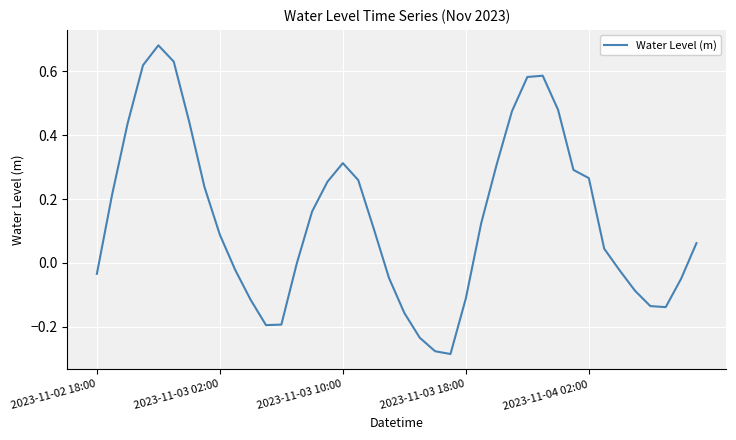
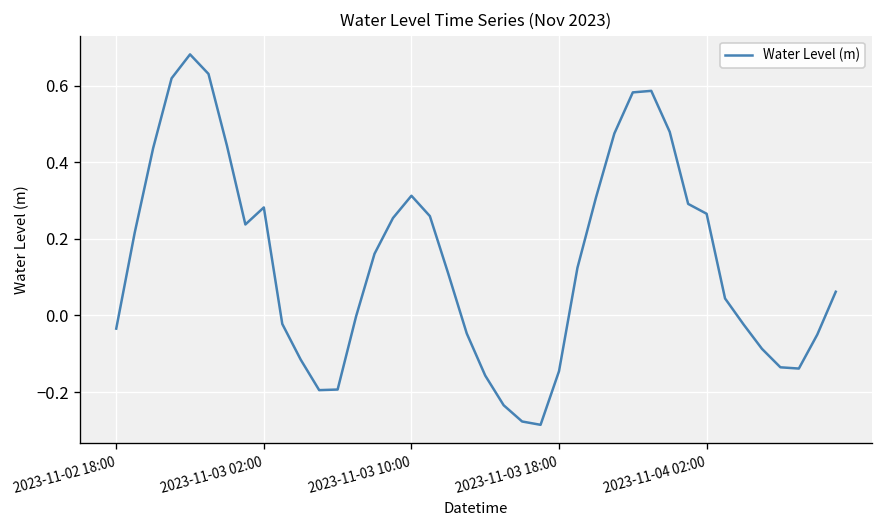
  {
    "2023-11-02 18:00": -0.03,
-   "2023-11-03 02:00": 0.09,
+   "2023-11-03 02:00": 0.28,
    "2023-11-03 10:00": 0.31,
-   "2023-11-03 18:00": -0.11,
+   "2023-11-03 18:00": -0.15,
    "2023-11-04 02:00": 0.27
  }
